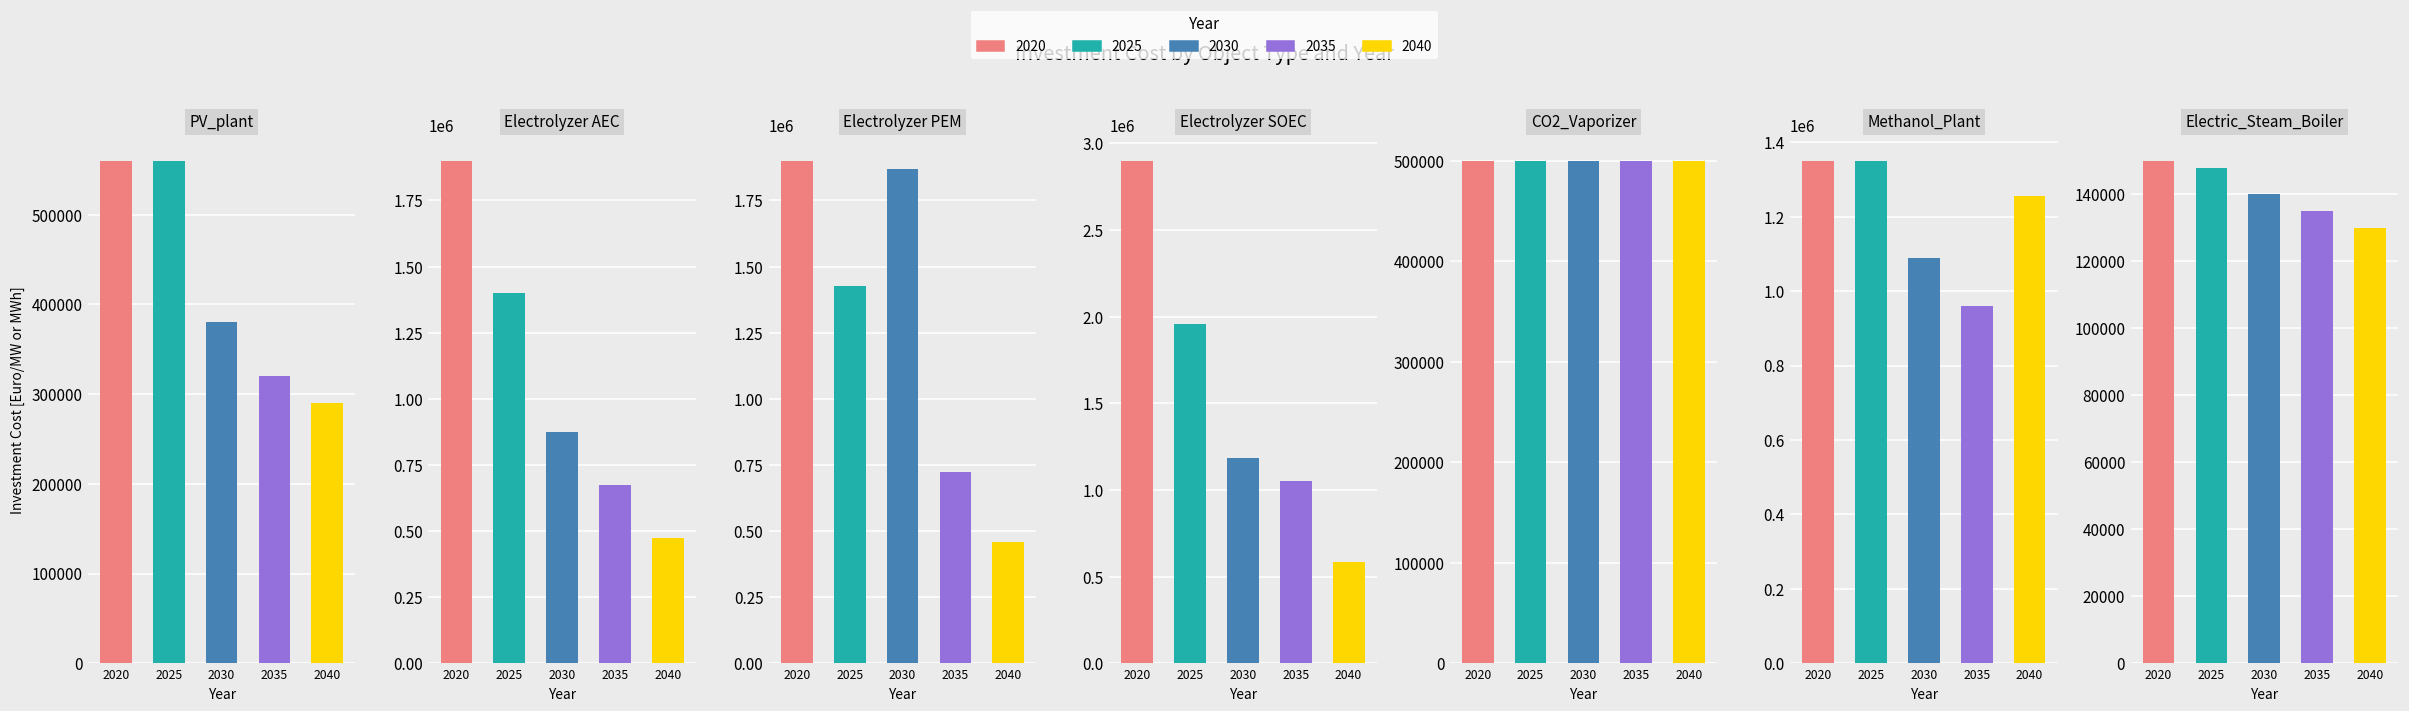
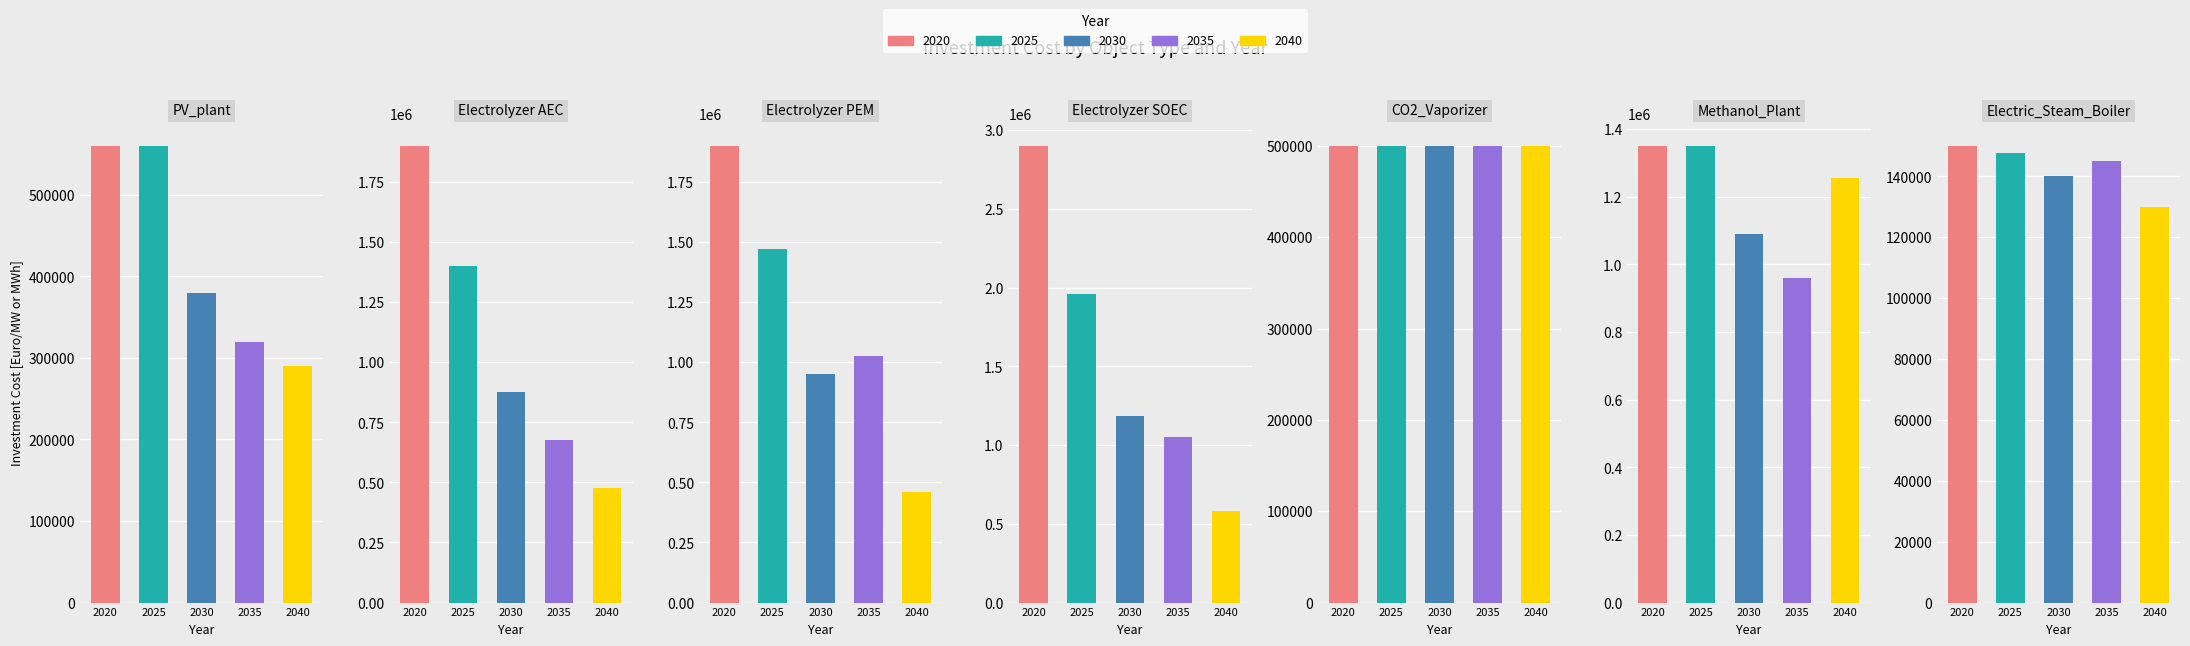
  {
    "PV_plant": {
      "2020": 560000,
      "2025": 560000,
      "2030": 380000,
      "2035": 320000,
      "2040": 290000
    },
    "Electrolyzer AEC": {
      "2020": 1900000,
      "2025": 1400000,
      "2030": 880000,
      "2035": 680000,
      "2040": 480000
    },
    "Electrolyzer PEM": {
      "2020": 1900000,
-     "2025": 1430000,
-     "2030": 1870000,
-     "2035": 730000,
+     "2025": 1470000,
+     "2030": 950000,
+     "2035": 1030000,
      "2040": 460000
    },
    "Electrolyzer SOEC": {
      "2020": 2900000,
      "2025": 1960000,
      "2030": 1190000,
      "2035": 1050000,
      "2040": 580000
    },
    "CO2_Vaporizer": {
      "2020": 500000,
      "2025": 500000,
      "2030": 500000,
      "2035": 500000,
      "2040": 500000
    },
    "Methanol_Plant": {
      "2020": 1350000,
      "2025": 1350000,
      "2030": 1090000,
      "2035": 960000,
      "2040": 1260000
    },
    "Electric_Steam_Boiler": {
      "2020": 150000,
      "2025": 148000,
      "2030": 140000,
-     "2035": 135000,
+     "2035": 145000,
      "2040": 130000
    }
  }
